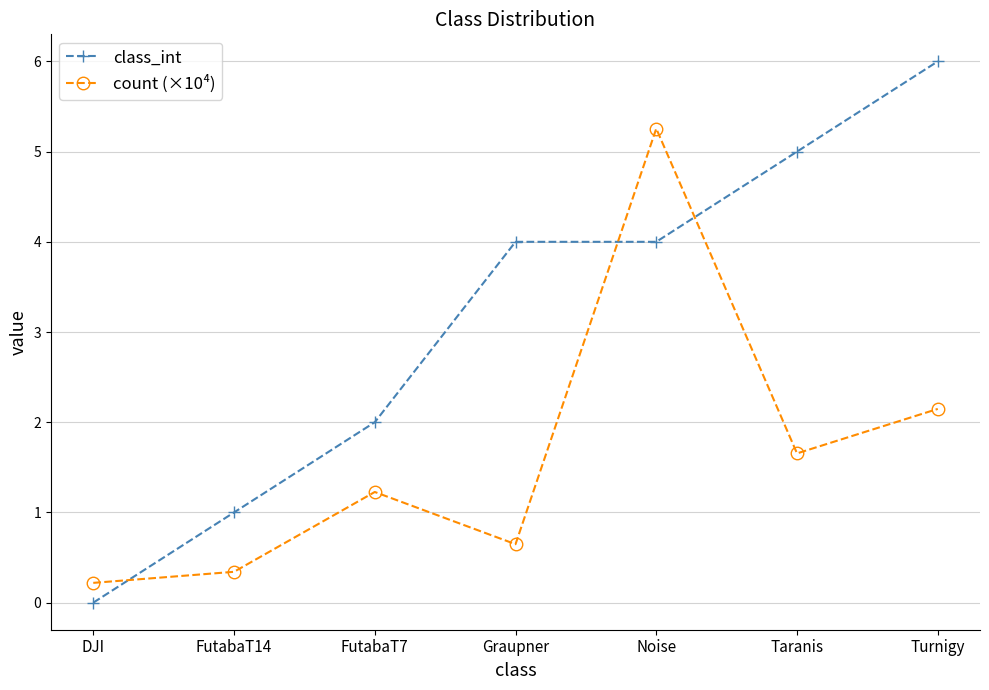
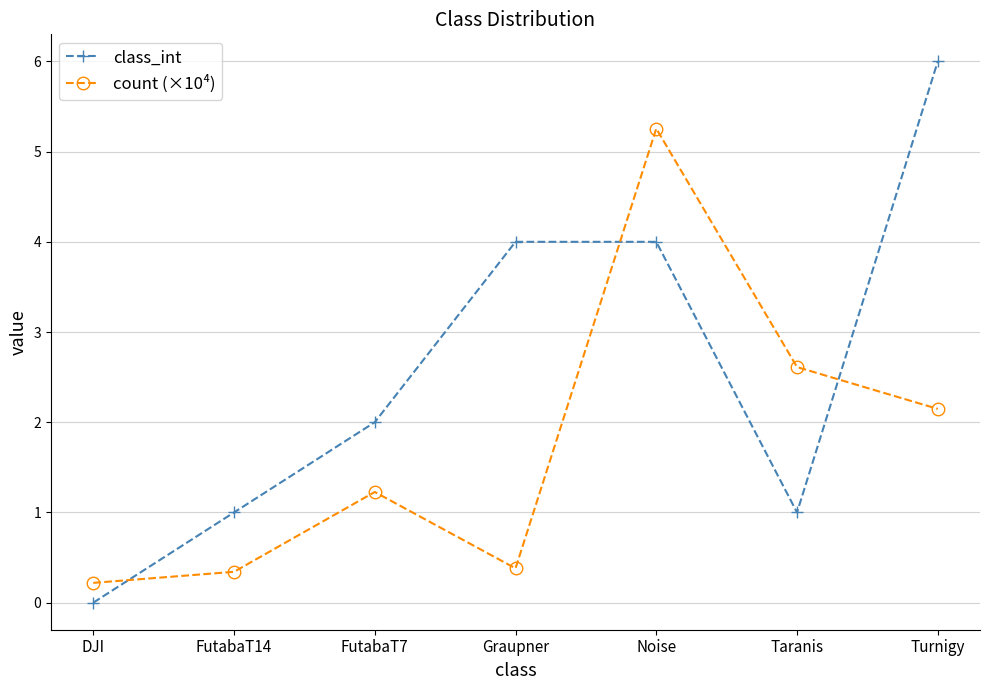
  {
    "class_int": {
      "DJI": 0,
      "FutabaT14": 1,
      "FutabaT7": 2,
      "Graupner": 4,
      "Noise": 4,
-     "Taranis": 5,
+     "Taranis": 1,
      "Turnigy": 6
    },
    "count (×10⁴)": {
      "DJI": 0.2,
      "FutabaT14": 0.3,
      "FutabaT7": 1.2,
-     "Graupner": 0.6,
+     "Graupner": 0.4,
      "Noise": 5.3,
-     "Taranis": 1.7,
+     "Taranis": 2.6,
      "Turnigy": 2.1
    }
  }
